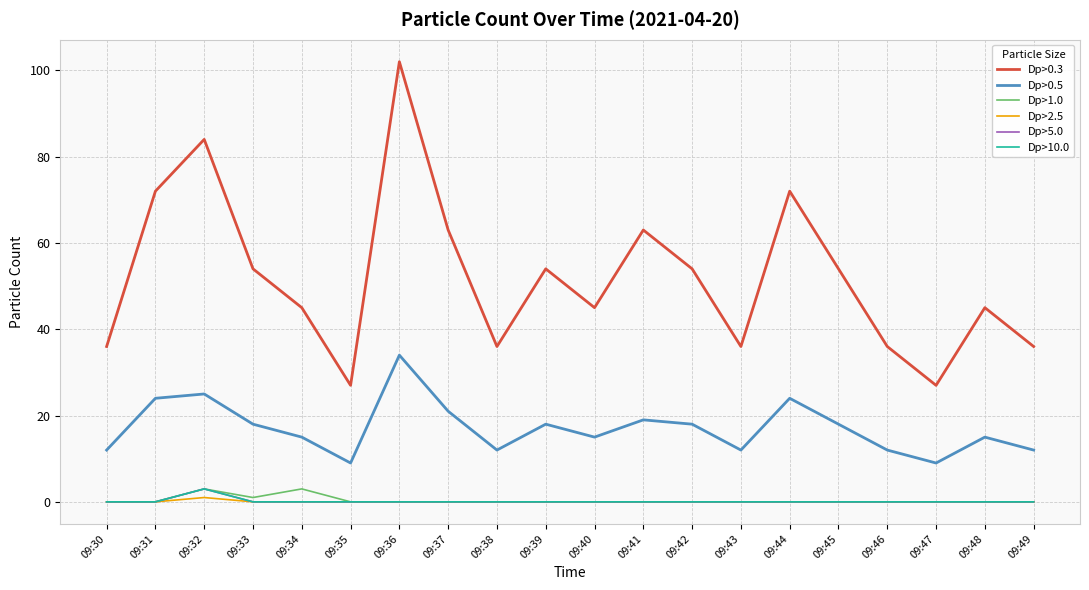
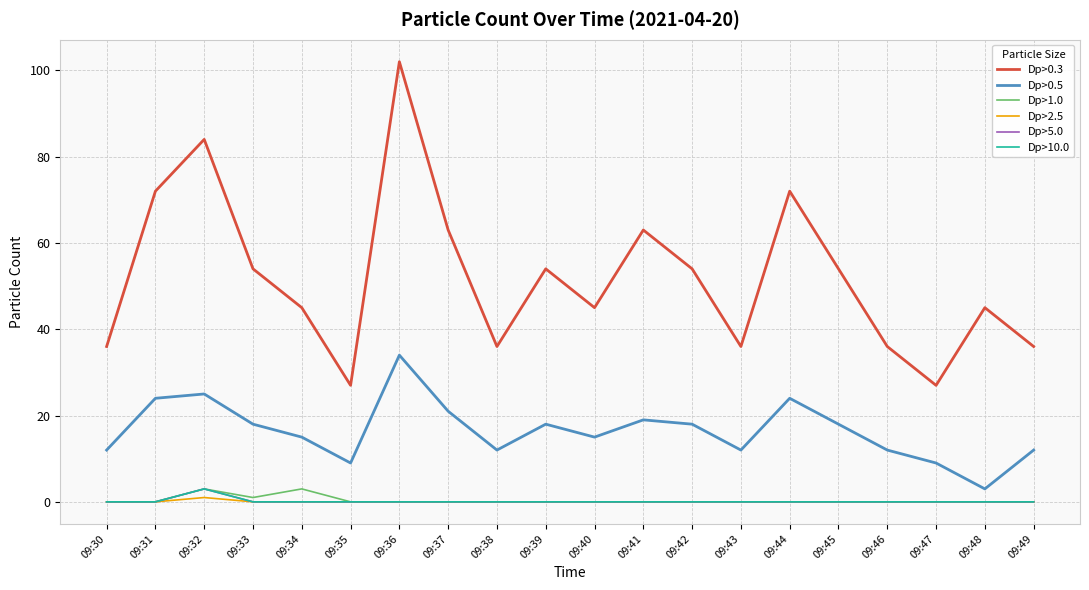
  {
    "Dp>0.3": {
      "09:30": 36,
      "09:31": 72,
      "09:32": 84,
      "09:33": 54,
      "09:34": 45,
      "09:35": 27,
      "09:36": 102,
      "09:37": 63,
      "09:38": 36,
      "09:39": 54,
      "09:40": 45,
      "09:41": 63,
      "09:42": 54,
      "09:43": 36,
      "09:44": 72,
      "09:45": 54,
      "09:46": 36,
      "09:47": 27,
      "09:48": 45,
      "09:49": 36
    },
    "Dp>0.5": {
      "09:30": 12,
      "09:31": 24,
      "09:32": 25,
      "09:33": 18,
      "09:34": 15,
      "09:35": 9,
      "09:36": 34,
      "09:37": 21,
      "09:38": 12,
      "09:39": 18,
      "09:40": 15,
      "09:41": 19,
      "09:42": 18,
      "09:43": 12,
      "09:44": 24,
      "09:45": 18,
      "09:46": 12,
      "09:47": 9,
-     "09:48": 15,
+     "09:48": 3,
      "09:49": 12
    },
    "Dp>1.0": {
      "09:33": 1,
      "09:34": 3
    },
    "Dp>2.5": {
      "09:32": 1
    }
  }
